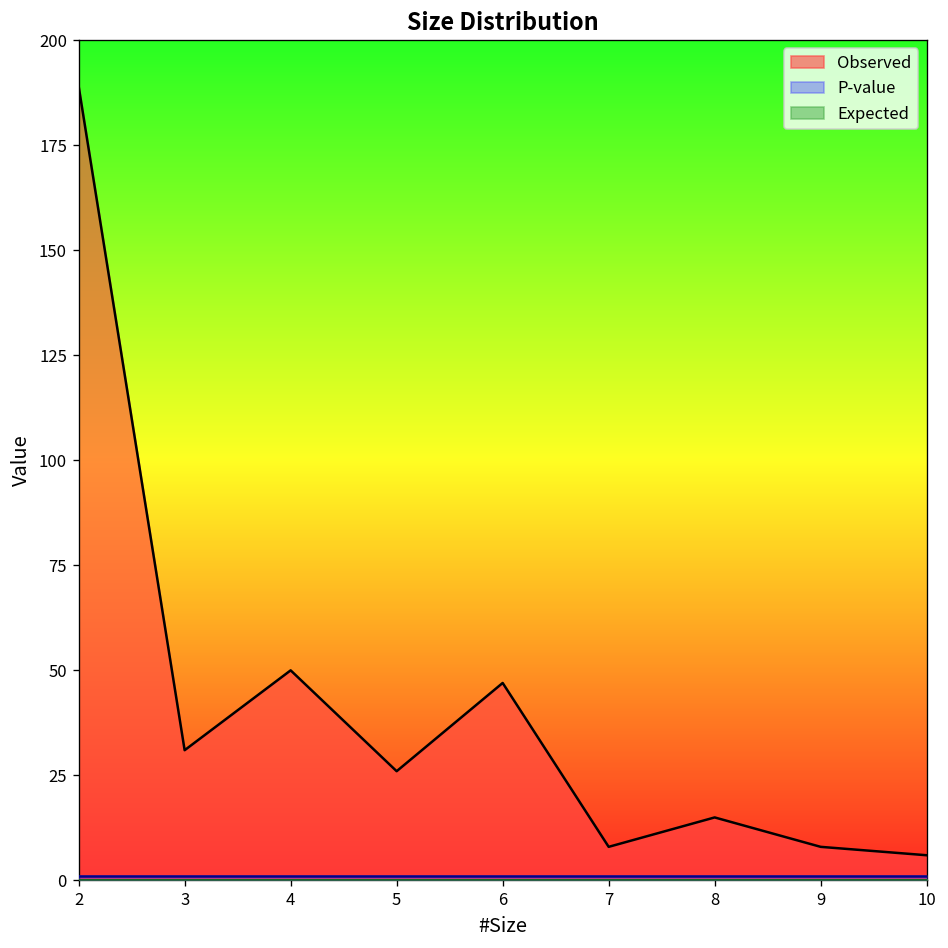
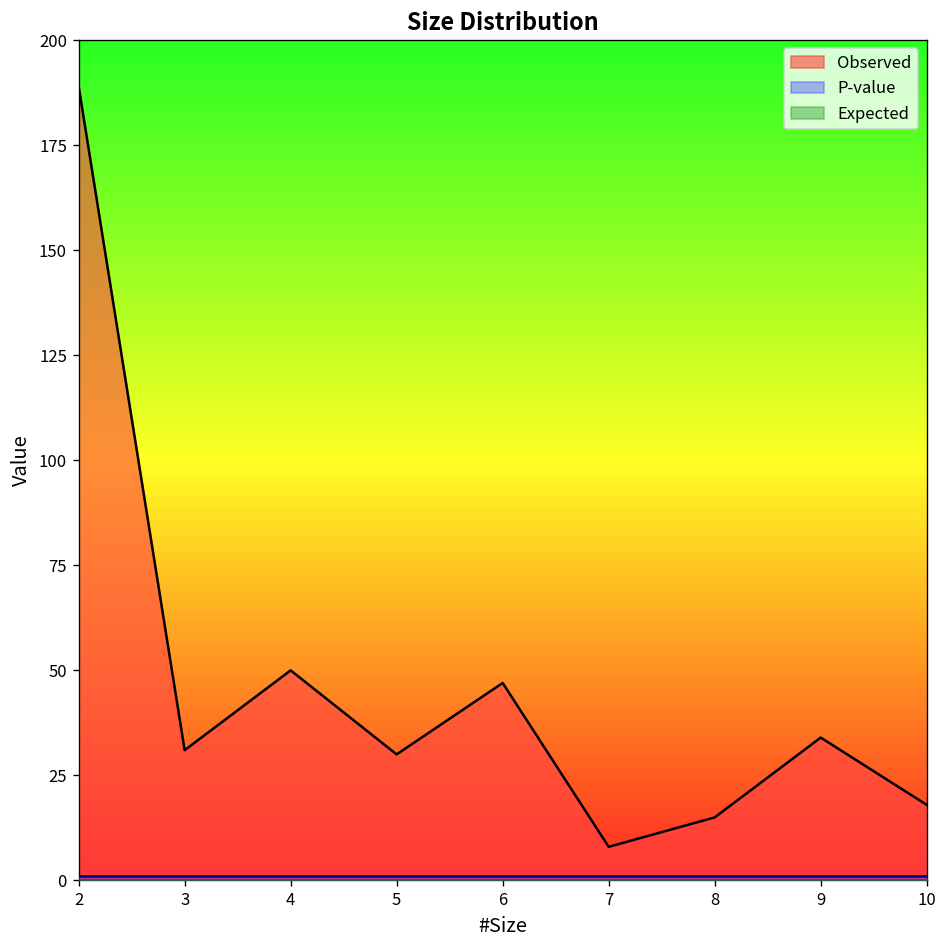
  {
    "Observed": {
      "2": 189,
      "3": 31,
      "4": 50,
-     "5": 26,
+     "5": 30,
      "6": 47,
      "7": 8,
      "8": 15,
-     "9": 8,
-     "10": 6
+     "9": 34,
+     "10": 18
    },
    "P-value": {
      "2": 1,
      "3": 1,
      "4": 1,
      "5": 1,
      "6": 1,
      "7": 1,
      "8": 1,
      "9": 1,
      "10": 1
    },
    "Expected": {
      "2": 0,
      "3": 0,
      "4": 0,
      "5": 0,
      "6": 0,
      "7": 0,
      "8": 0,
      "9": 0,
      "10": 0
    }
  }
